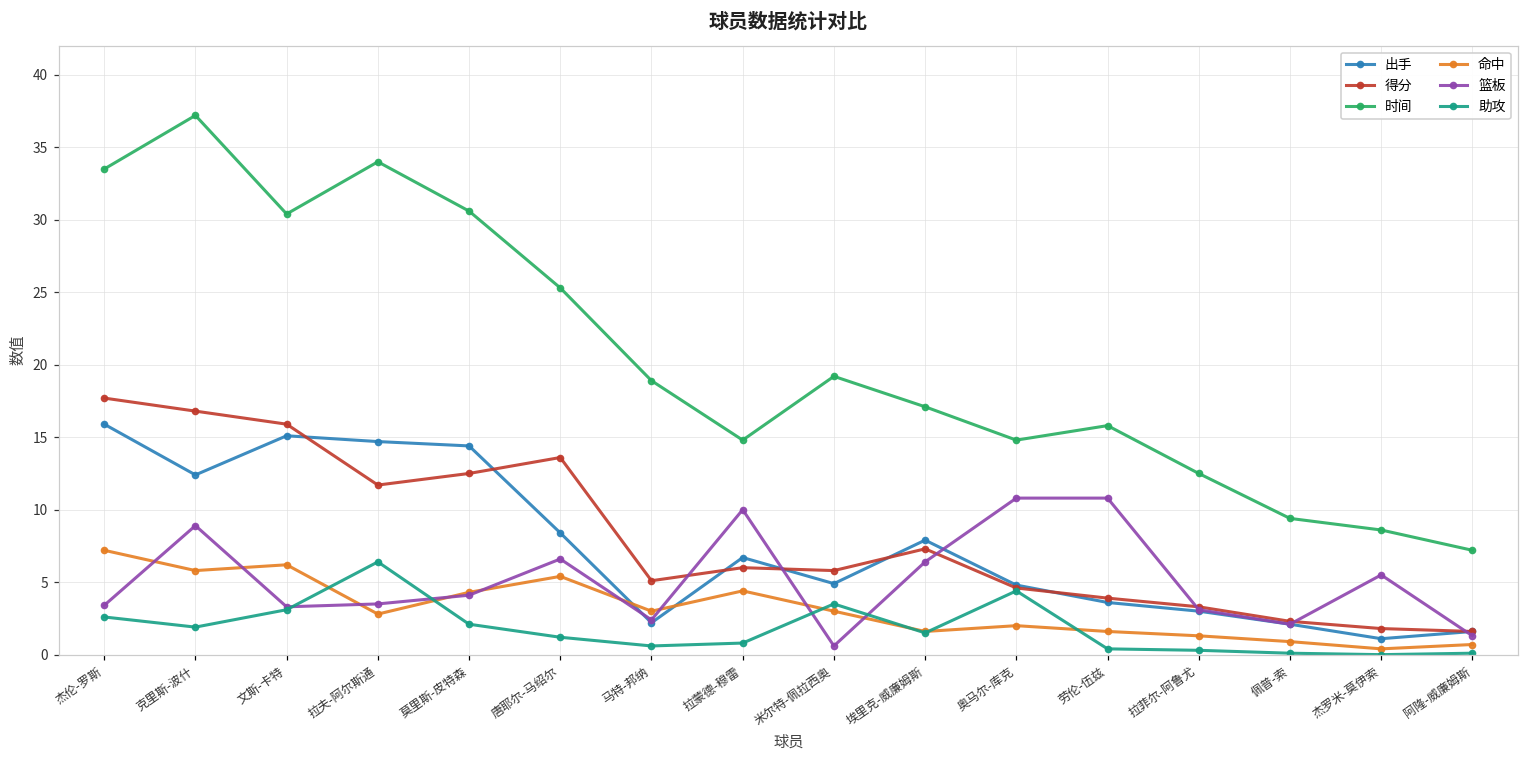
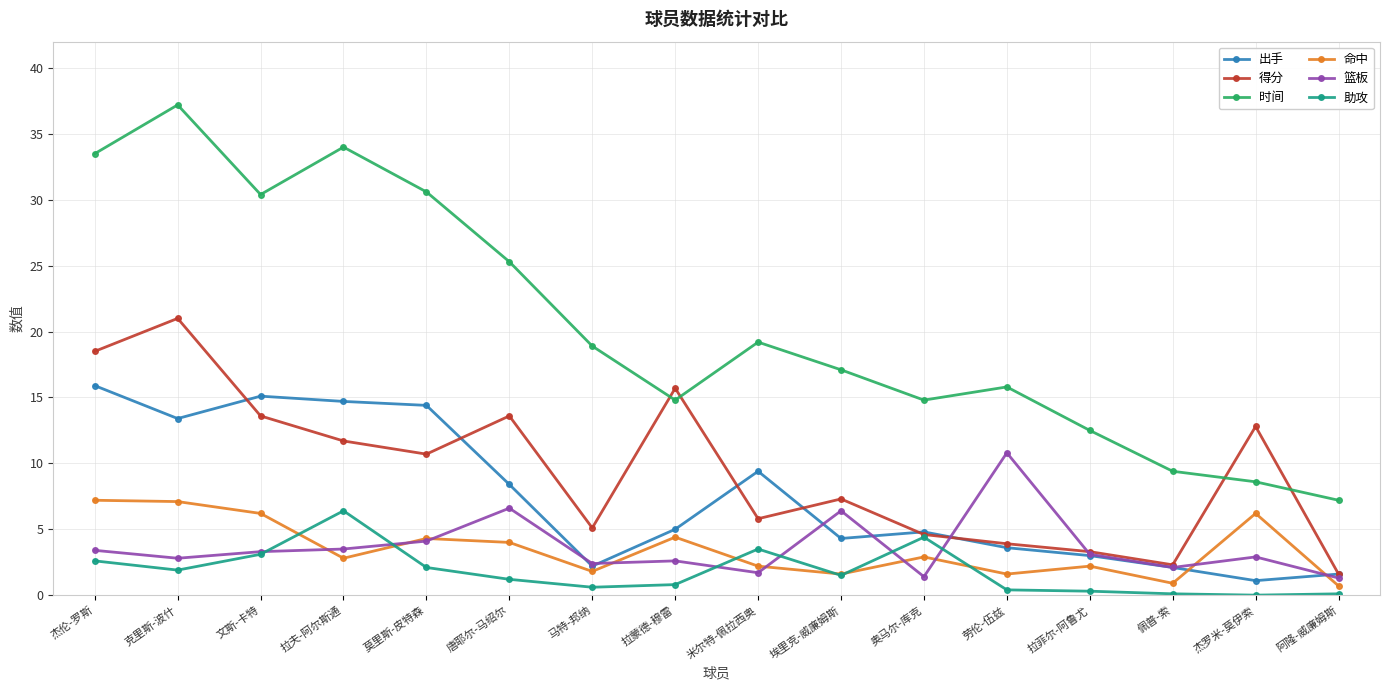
  {
    "出手": {
      "杰伦-罗斯": 15.9,
-     "克里斯-波什": 12.4,
+     "克里斯-波什": 13.4,
      "文斯-卡特": 15.1,
      "拉夫-阿尔斯通": 14.7,
      "莫里斯-皮特森": 14.4,
      "唐耶尔-马绍尔": 8.4,
      "马特-邦纳": 2.2,
-     "拉蒙德-穆雷": 6.7,
-     "米尔特-佩拉西奥": 4.9,
-     "埃里克-威廉姆斯": 7.9,
+     "拉蒙德-穆雷": 5.0,
+     "米尔特-佩拉西奥": 9.4,
+     "埃里克-威廉姆斯": 4.3,
      "奥马尔-库克": 4.8,
      "劳伦-伍兹": 3.6,
      "杰罗米-莫伊索": 1.1
    },
    "得分": {
-     "杰伦-罗斯": 17.7,
-     "克里斯-波什": 16.8,
-     "文斯-卡特": 15.9,
+     "杰伦-罗斯": 18.5,
+     "克里斯-波什": 21.0,
+     "文斯-卡特": 13.6,
      "拉夫-阿尔斯通": 11.7,
-     "莫里斯-皮特森": 12.5,
+     "莫里斯-皮特森": 10.7,
      "唐耶尔-马绍尔": 13.6,
      "马特-邦纳": 5.1,
-     "拉蒙德-穆雷": 6.0,
+     "拉蒙德-穆雷": 15.7,
      "米尔特-佩拉西奥": 5.8,
      "埃里克-威廉姆斯": 7.3,
      "奥马尔-库克": 4.6,
      "劳伦-伍兹": 3.9,
      "拉菲尔-阿鲁尤": 3.3,
      "佩普-索": 2.3,
-     "杰罗米-莫伊索": 1.8
+     "杰罗米-莫伊索": 12.8
    },
    "命中": {
      "杰伦-罗斯": 7.2,
-     "克里斯-波什": 5.8,
+     "克里斯-波什": 7.1,
      "文斯-卡特": 6.2,
      "拉夫-阿尔斯通": 2.8,
      "莫里斯-皮特森": 4.3,
-     "唐耶尔-马绍尔": 5.4,
-     "马特-邦纳": 3.0,
+     "唐耶尔-马绍尔": 4.0,
+     "马特-邦纳": 1.8,
      "拉蒙德-穆雷": 4.4,
-     "米尔特-佩拉西奥": 3.0,
-     "奥马尔-库克": 2.0,
+     "米尔特-佩拉西奥": 2.2,
+     "奥马尔-库克": 2.9,
      "劳伦-伍兹": 1.6,
-     "拉菲尔-阿鲁尤": 1.3,
+     "拉菲尔-阿鲁尤": 2.2,
      "佩普-索": 0.9,
-     "杰罗米-莫伊索": 0.4,
+     "杰罗米-莫伊索": 6.2,
      "阿隆-威廉姆斯": 0.7
    },
    "篮板": {
      "杰伦-罗斯": 3.4,
-     "克里斯-波什": 8.9,
+     "克里斯-波什": 2.8,
      "文斯-卡特": 3.3,
      "拉夫-阿尔斯通": 3.5,
      "莫里斯-皮特森": 4.1,
      "唐耶尔-马绍尔": 6.6,
      "马特-邦纳": 2.4,
-     "拉蒙德-穆雷": 10.0,
-     "米尔特-佩拉西奥": 0.6,
+     "拉蒙德-穆雷": 2.6,
+     "米尔特-佩拉西奥": 1.7,
      "埃里克-威廉姆斯": 6.4,
-     "奥马尔-库克": 10.8,
+     "奥马尔-库克": 1.4,
      "劳伦-伍兹": 10.8,
-     "杰罗米-莫伊索": 5.5,
+     "杰罗米-莫伊索": 2.9,
      "阿隆-威廉姆斯": 1.3
    }
  }
